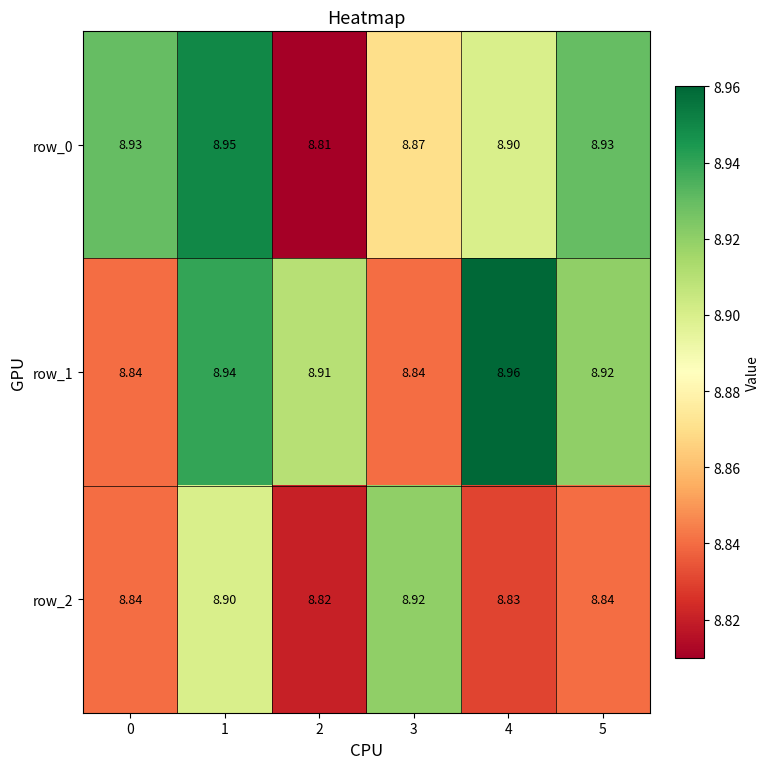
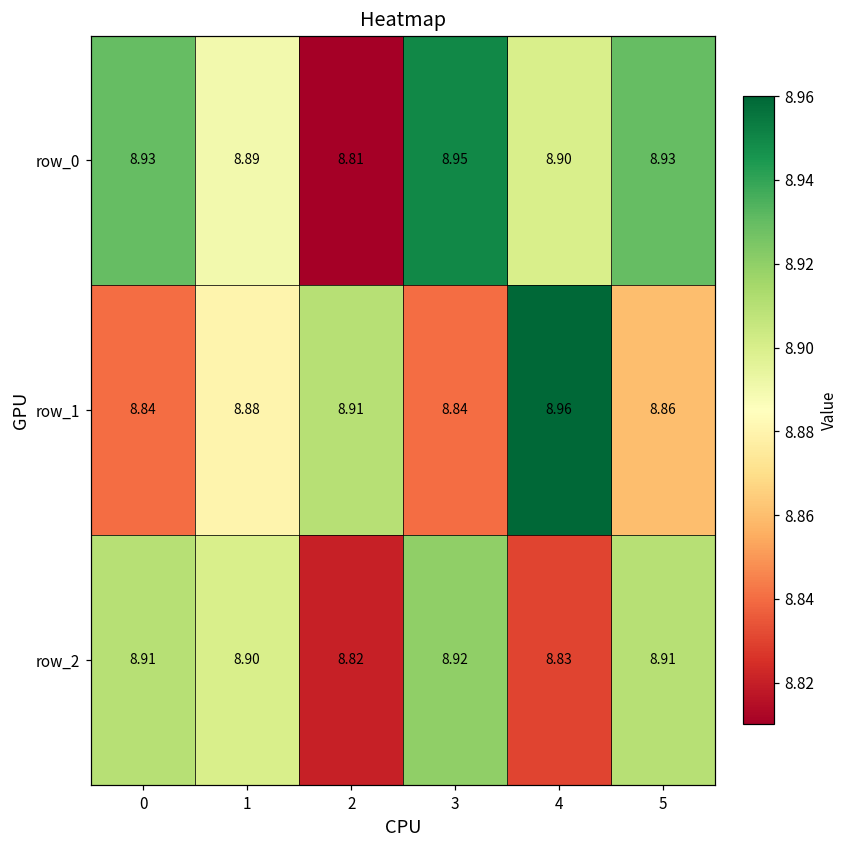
  {
    "row_0": {
      "0": 8.93,
-     "1": 8.95,
+     "1": 8.89,
      "2": 8.81,
-     "3": 8.87,
+     "3": 8.95,
      "4": 8.90,
      "5": 8.93
    },
    "row_1": {
      "0": 8.84,
-     "1": 8.94,
+     "1": 8.88,
      "2": 8.91,
      "3": 8.84,
      "4": 8.96,
-     "5": 8.92
+     "5": 8.86
    },
    "row_2": {
-     "0": 8.84,
+     "0": 8.91,
      "1": 8.90,
      "2": 8.82,
      "3": 8.92,
      "4": 8.83,
-     "5": 8.84
+     "5": 8.91
    }
  }
